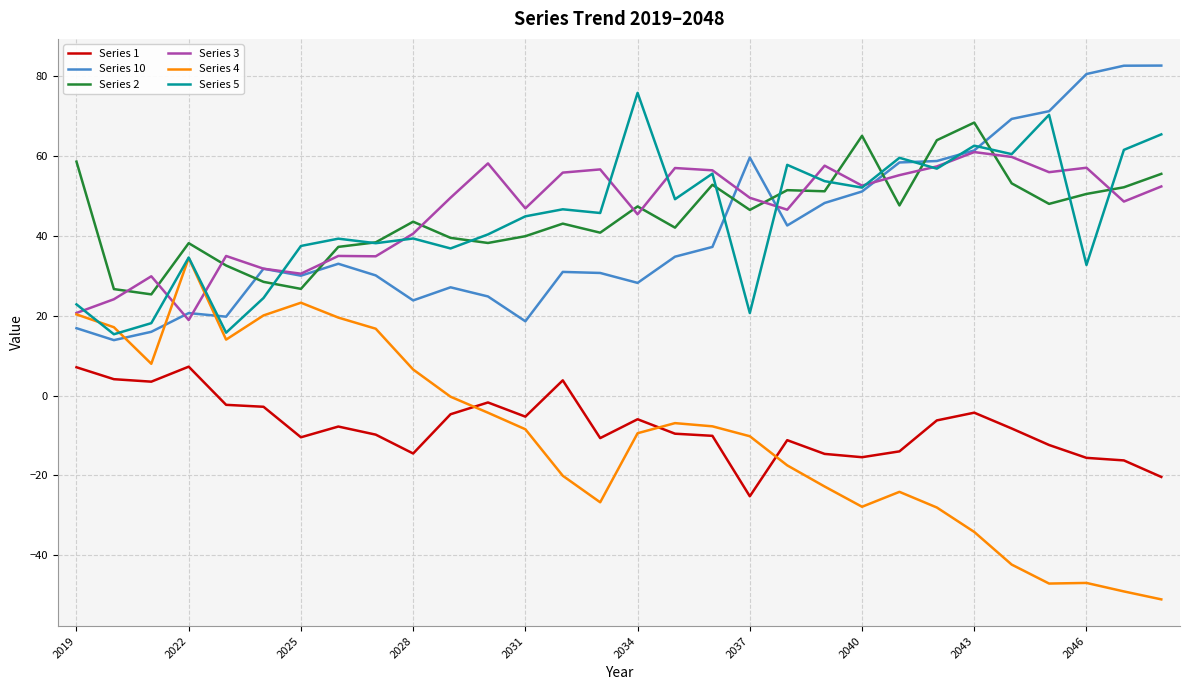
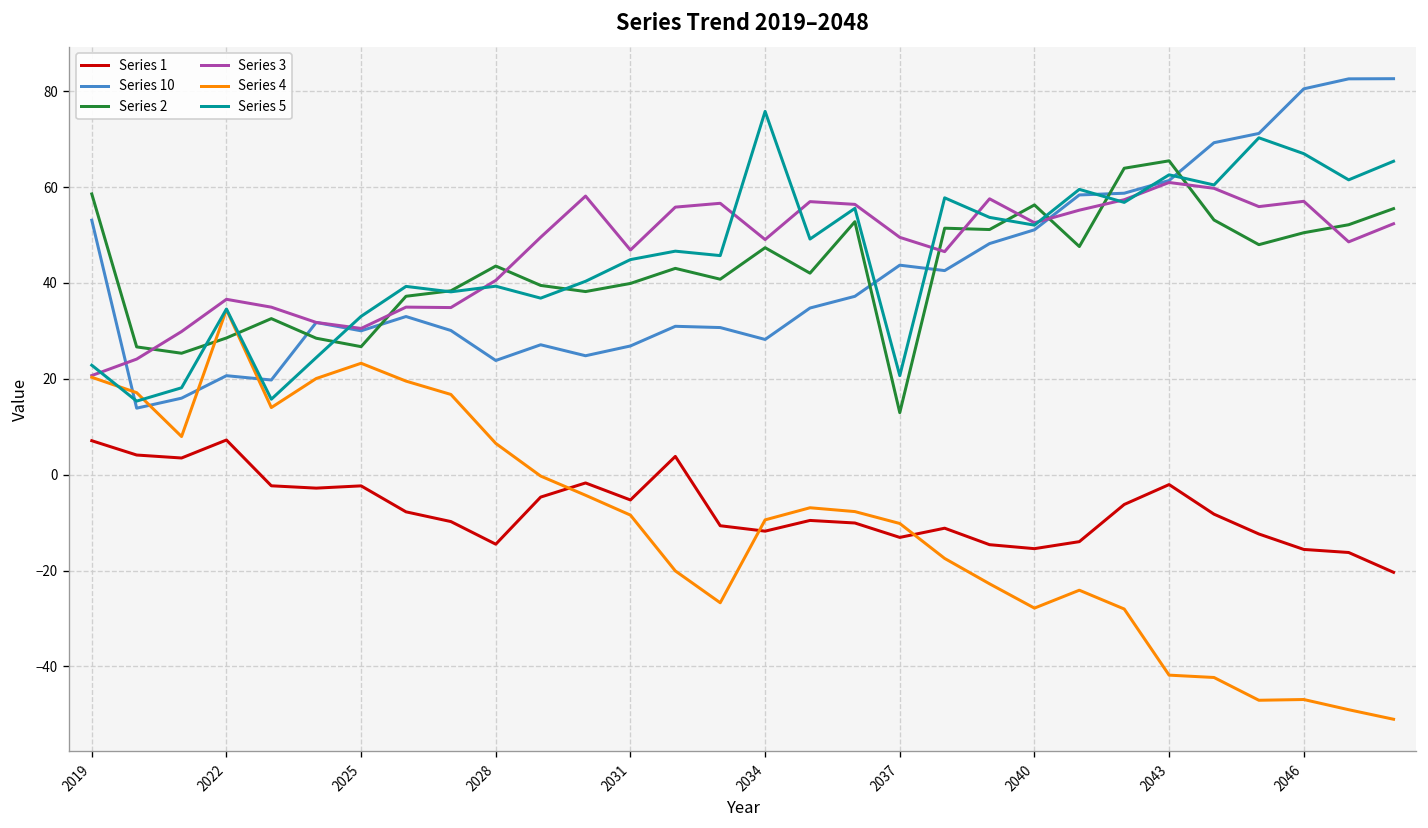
  {
    "Series 1": {
      "2019": 7,
      "2022": 7,
-     "2025": -10,
+     "2025": -2,
      "2028": -14,
      "2031": -5,
-     "2034": -6,
-     "2037": -25,
+     "2034": -12,
+     "2037": -13,
      "2040": -15,
-     "2043": -4,
+     "2043": -2,
      "2046": -16
    },
    "Series 10": {
-     "2019": 17,
+     "2019": 53,
      "2022": 21,
      "2028": 24,
-     "2031": 19,
+     "2031": 27,
      "2034": 28,
-     "2037": 60,
+     "2037": 44,
      "2040": 51,
      "2046": 80
    },
    "Series 2": {
      "2019": 59,
-     "2022": 38,
+     "2022": 29,
      "2025": 27,
      "2028": 44,
      "2031": 40,
      "2034": 47,
-     "2037": 46,
-     "2040": 65,
-     "2043": 68,
+     "2037": 13,
+     "2040": 56,
+     "2043": 65,
      "2046": 50
    },
    "Series 3": {
-     "2022": 19,
+     "2022": 37,
      "2028": 41,
      "2031": 47,
-     "2034": 45,
+     "2034": 49,
      "2037": 50,
      "2046": 57
    },
    "Series 4": {
      "2025": 23,
      "2028": 7,
      "2031": -8,
      "2034": -9,
      "2037": -10,
      "2040": -28,
-     "2043": -34,
+     "2043": -42,
      "2046": -47
    },
    "Series 5": {
      "2019": 23,
-     "2025": 37,
+     "2025": 33,
      "2028": 39,
      "2031": 45,
      "2034": 76,
      "2037": 21,
      "2043": 63,
-     "2046": 33
+     "2046": 67
    }
  }
